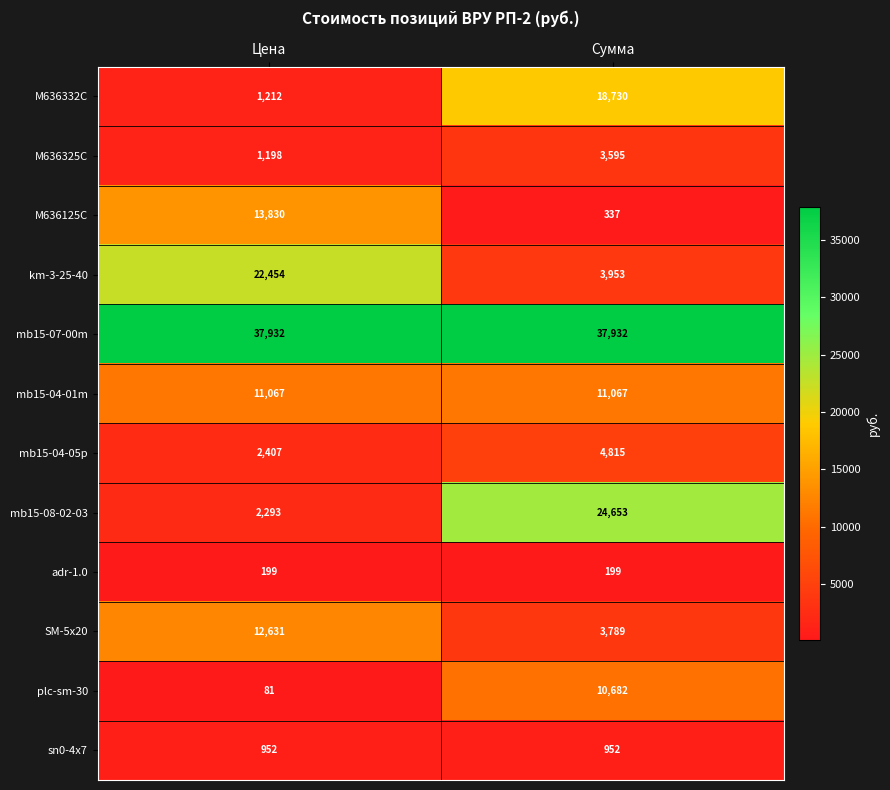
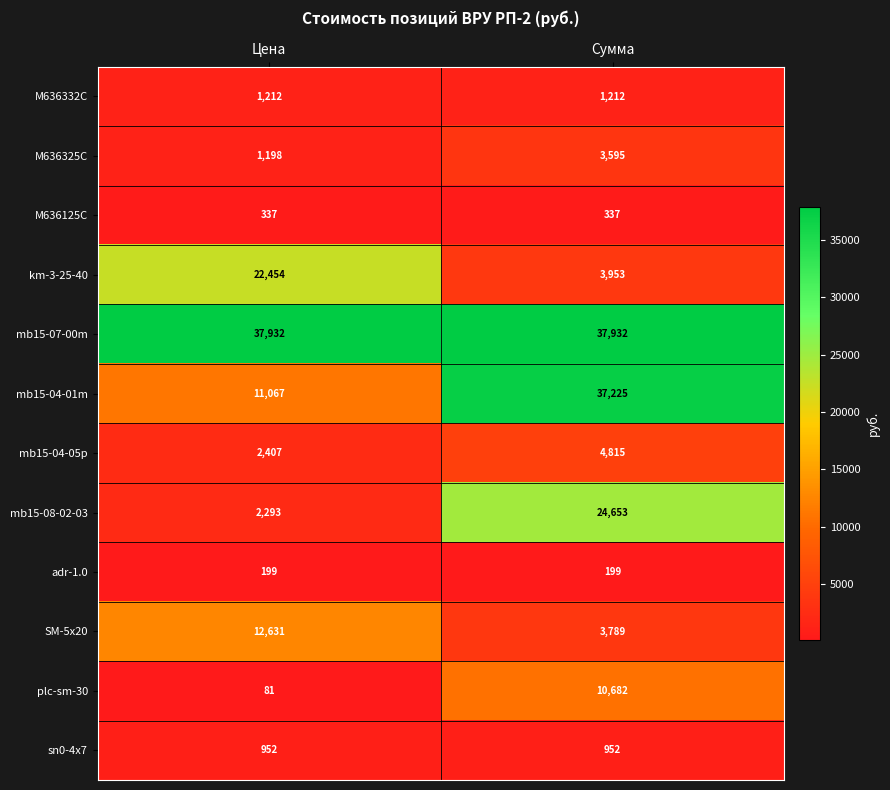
  {
    "M636332C": {
      "Цена": "1,212",
-     "Сумма": "18,730"
+     "Сумма": "1,212"
    },
    "M636325C": {
      "Цена": "1,198",
      "Сумма": "3,595"
    },
    "M636125C": {
-     "Цена": "13,830",
+     "Цена": "337",
      "Сумма": "337"
    },
    "km-3-25-40": {
      "Цена": "22,454",
      "Сумма": "3,953"
    },
    "mb15-07-00m": {
      "Цена": "37,932",
      "Сумма": "37,932"
    },
    "mb15-04-01m": {
      "Цена": "11,067",
-     "Сумма": "11,067"
+     "Сумма": "37,225"
    },
    "mb15-04-05p": {
      "Цена": "2,407",
      "Сумма": "4,815"
    },
    "mb15-08-02-03": {
      "Цена": "2,293",
      "Сумма": "24,653"
    },
    "adr-1.0": {
      "Цена": "199",
      "Сумма": "199"
    },
    "SM-5x20": {
      "Цена": "12,631",
      "Сумма": "3,789"
    },
    "plc-sm-30": {
      "Цена": "81",
      "Сумма": "10,682"
    },
    "sn0-4x7": {
      "Цена": "952",
      "Сумма": "952"
    }
  }
